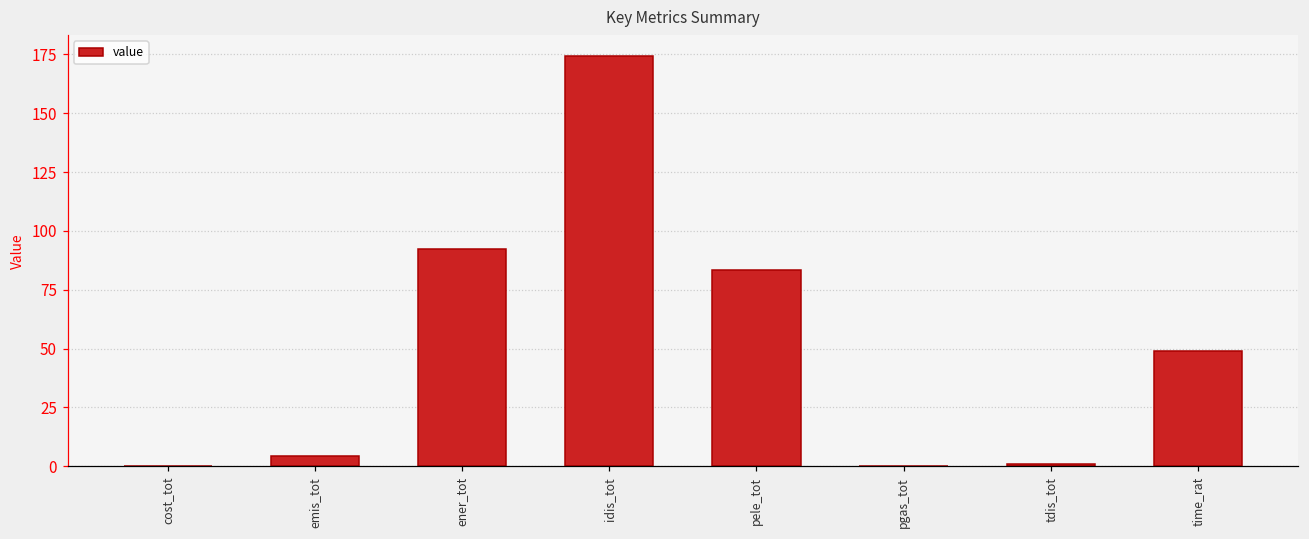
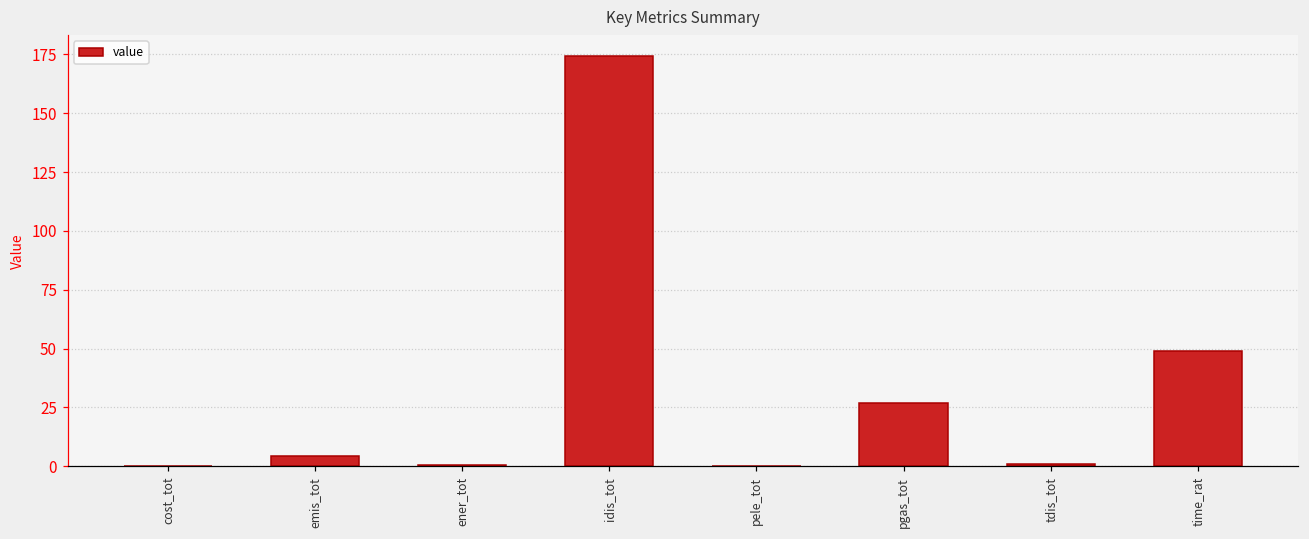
  {
    "emis_tot": 4,
-   "ener_tot": 92,
+   "ener_tot": 1,
    "idis_tot": 174,
-   "pele_tot": 83,
-   "pgas_tot": 0,
+   "pele_tot": 0,
+   "pgas_tot": 27,
    "time_rat": 49
  }
